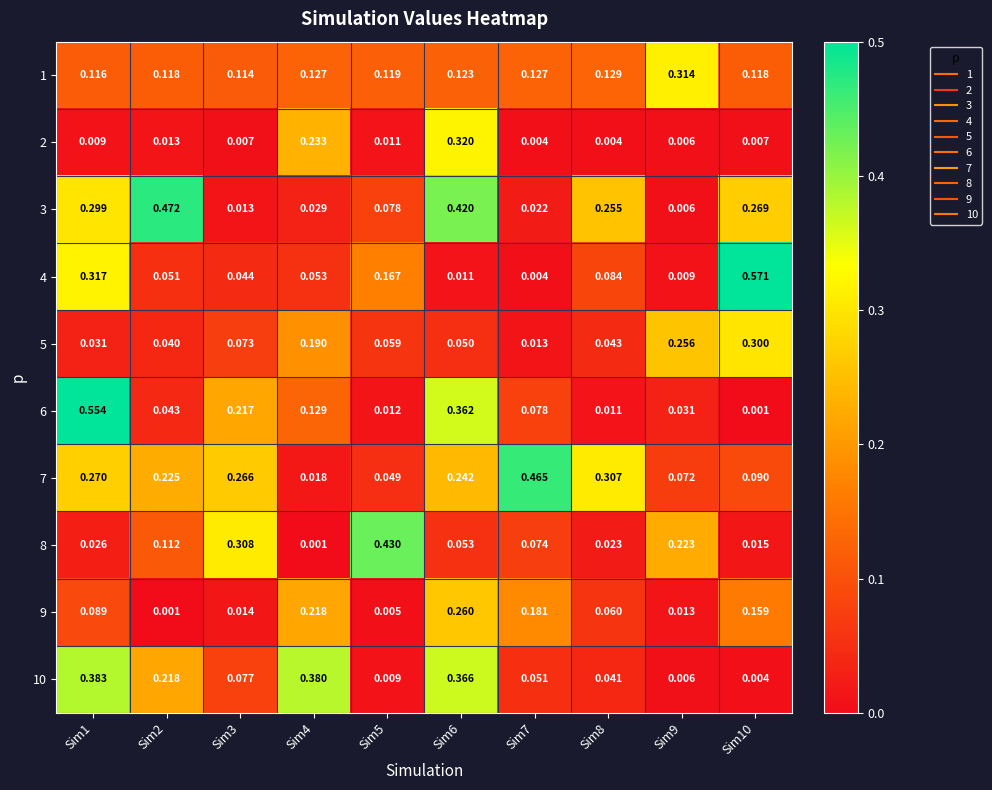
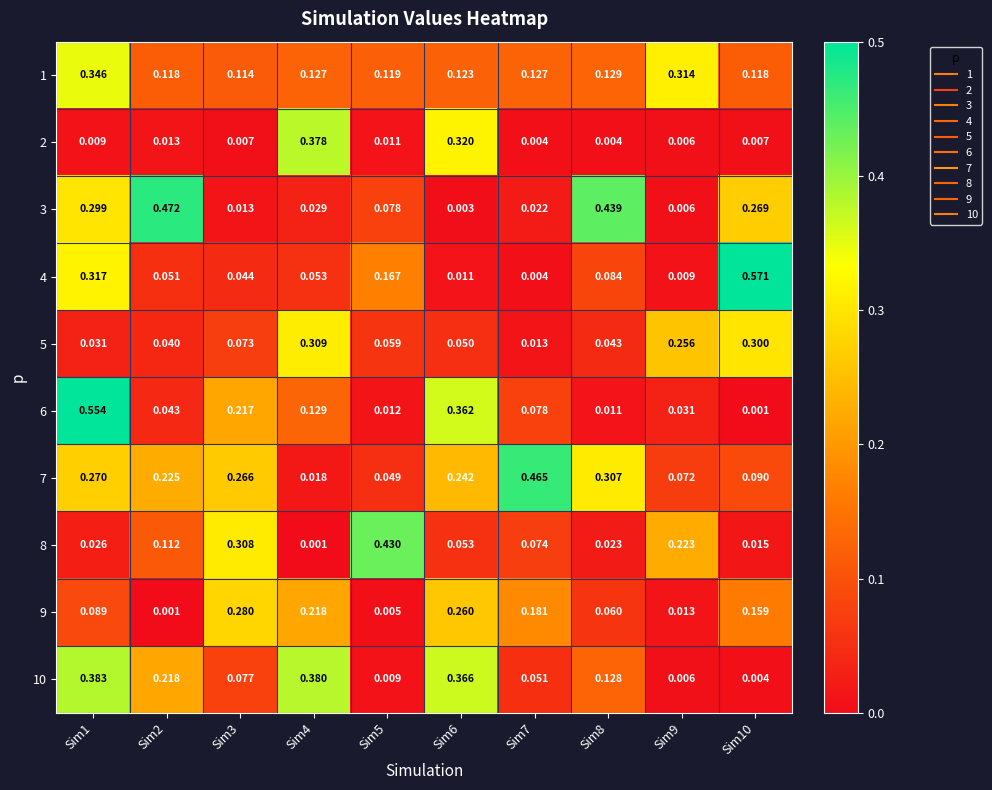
  {
    "1": {
-     "Sim1": 0.116,
+     "Sim1": 0.346,
      "Sim2": 0.118,
      "Sim3": 0.114,
      "Sim4": 0.127,
      "Sim5": 0.119,
      "Sim6": 0.123,
      "Sim7": 0.127,
      "Sim8": 0.129,
      "Sim9": 0.314,
      "Sim10": 0.118
    },
    "2": {
      "Sim1": 0.009,
      "Sim2": 0.013,
      "Sim3": 0.007,
-     "Sim4": 0.233,
+     "Sim4": 0.378,
      "Sim5": 0.011,
      "Sim6": 0.320,
      "Sim7": 0.004,
      "Sim8": 0.004,
      "Sim9": 0.006,
      "Sim10": 0.007
    },
    "3": {
      "Sim1": 0.299,
      "Sim2": 0.472,
      "Sim3": 0.013,
      "Sim4": 0.029,
      "Sim5": 0.078,
-     "Sim6": 0.420,
+     "Sim6": 0.003,
      "Sim7": 0.022,
-     "Sim8": 0.255,
+     "Sim8": 0.439,
      "Sim9": 0.006,
      "Sim10": 0.269
    },
    "4": {
      "Sim1": 0.317,
      "Sim2": 0.051,
      "Sim3": 0.044,
      "Sim4": 0.053,
      "Sim5": 0.167,
      "Sim6": 0.011,
      "Sim7": 0.004,
      "Sim8": 0.084,
      "Sim9": 0.009,
      "Sim10": 0.571
    },
    "5": {
      "Sim1": 0.031,
      "Sim2": 0.040,
      "Sim3": 0.073,
-     "Sim4": 0.190,
+     "Sim4": 0.309,
      "Sim5": 0.059,
      "Sim6": 0.050,
      "Sim7": 0.013,
      "Sim8": 0.043,
      "Sim9": 0.256,
      "Sim10": 0.300
    },
    "6": {
      "Sim1": 0.554,
      "Sim2": 0.043,
      "Sim3": 0.217,
      "Sim4": 0.129,
      "Sim5": 0.012,
      "Sim6": 0.362,
      "Sim7": 0.078,
      "Sim8": 0.011,
      "Sim9": 0.031,
      "Sim10": 0.001
    },
    "7": {
      "Sim1": 0.270,
      "Sim2": 0.225,
      "Sim3": 0.266,
      "Sim4": 0.018,
      "Sim5": 0.049,
      "Sim6": 0.242,
      "Sim7": 0.465,
      "Sim8": 0.307,
      "Sim9": 0.072,
      "Sim10": 0.090
    },
    "8": {
      "Sim1": 0.026,
      "Sim2": 0.112,
      "Sim3": 0.308,
      "Sim4": 0.001,
      "Sim5": 0.430,
      "Sim6": 0.053,
      "Sim7": 0.074,
      "Sim8": 0.023,
      "Sim9": 0.223,
      "Sim10": 0.015
    },
    "9": {
      "Sim1": 0.089,
      "Sim2": 0.001,
-     "Sim3": 0.014,
+     "Sim3": 0.280,
      "Sim4": 0.218,
      "Sim5": 0.005,
      "Sim6": 0.260,
      "Sim7": 0.181,
      "Sim8": 0.060,
      "Sim9": 0.013,
      "Sim10": 0.159
    },
    "10": {
      "Sim1": 0.383,
      "Sim2": 0.218,
      "Sim3": 0.077,
      "Sim4": 0.380,
      "Sim5": 0.009,
      "Sim6": 0.366,
      "Sim7": 0.051,
-     "Sim8": 0.041,
+     "Sim8": 0.128,
      "Sim9": 0.006,
      "Sim10": 0.004
    }
  }
